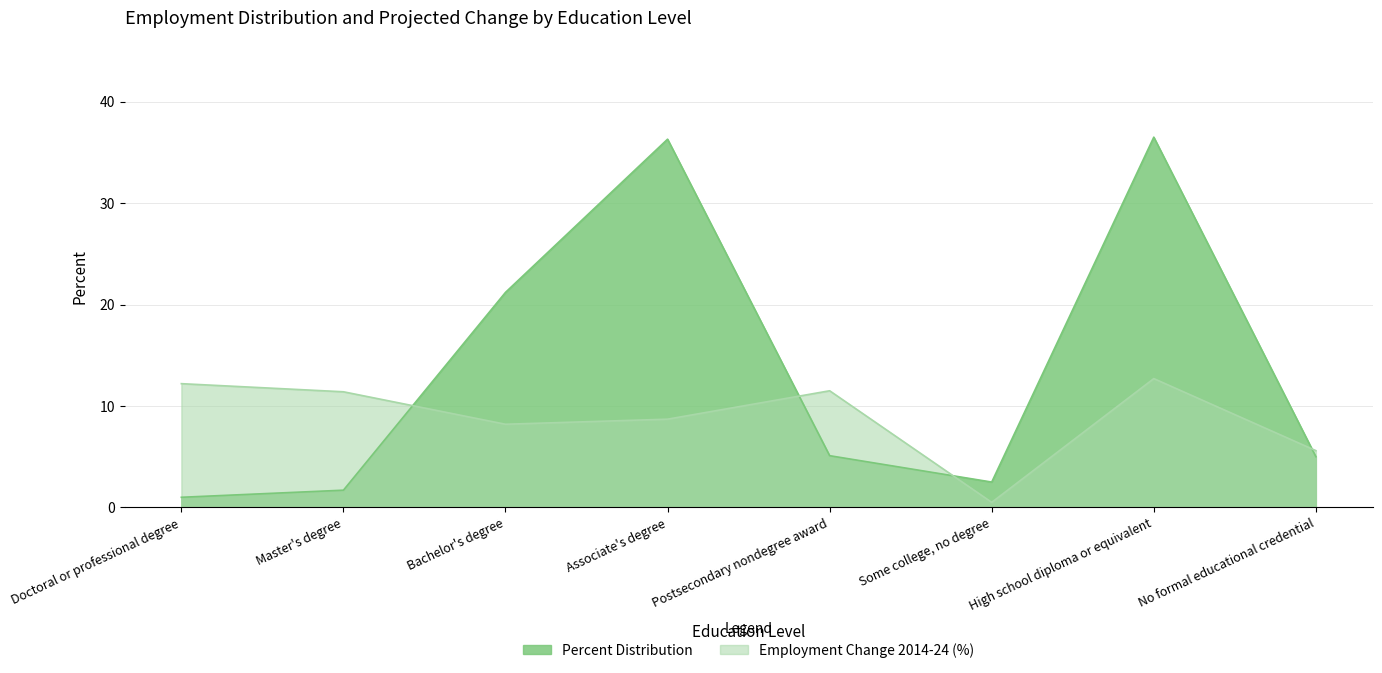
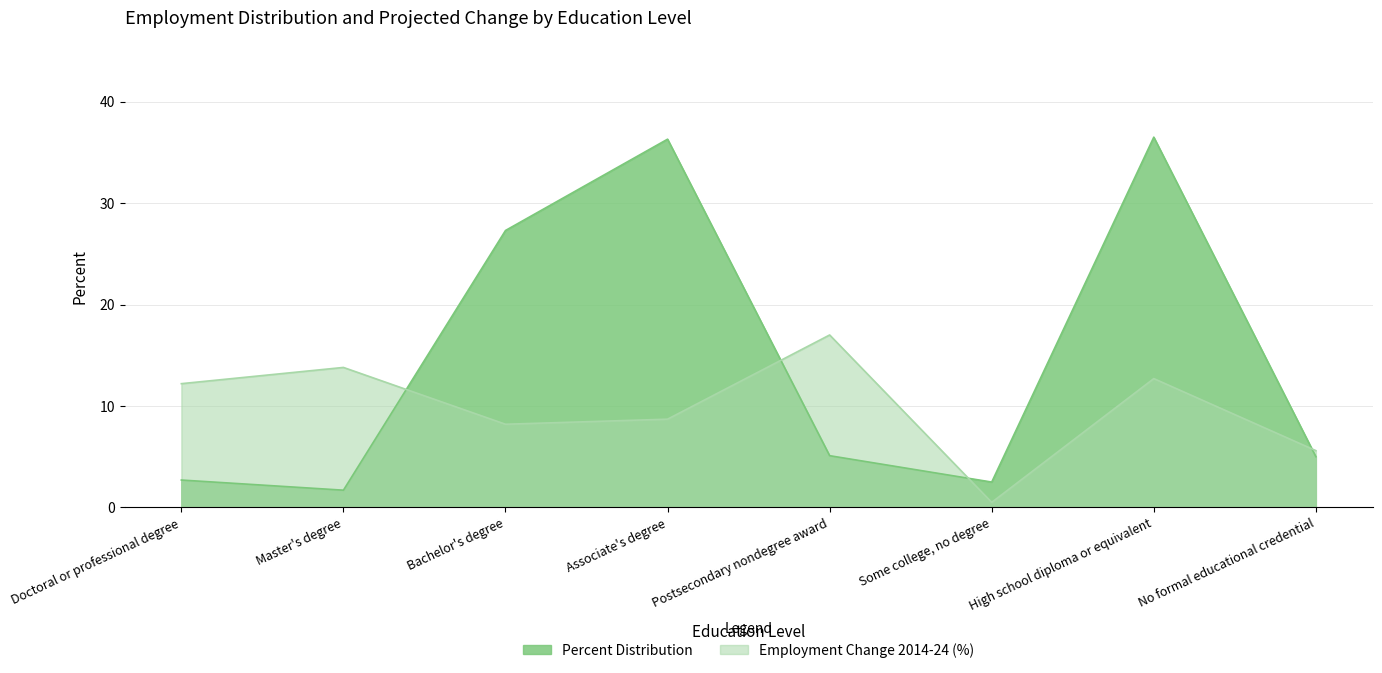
  {
    "Percent Distribution": {
-     "Doctoral or professional degree": 1.0,
+     "Doctoral or professional degree": 2.7,
      "Master's degree": 1.7,
-     "Bachelor's degree": 21.2,
+     "Bachelor's degree": 27.3,
      "Associate's degree": 36.3,
      "Postsecondary nondegree award": 5.1,
      "Some college, no degree": 2.5,
      "High school diploma or equivalent": 36.5,
      "No formal educational credential": 5.0
    },
    "Employment Change 2014-24 (%)": {
      "Doctoral or professional degree": 12.2,
-     "Master's degree": 11.4,
+     "Master's degree": 13.8,
      "Bachelor's degree": 8.2,
      "Associate's degree": 8.7,
-     "Postsecondary nondegree award": 11.5,
+     "Postsecondary nondegree award": 17.0,
      "Some college, no degree": 0.5,
      "High school diploma or equivalent": 12.7,
      "No formal educational credential": 5.6
    }
  }
